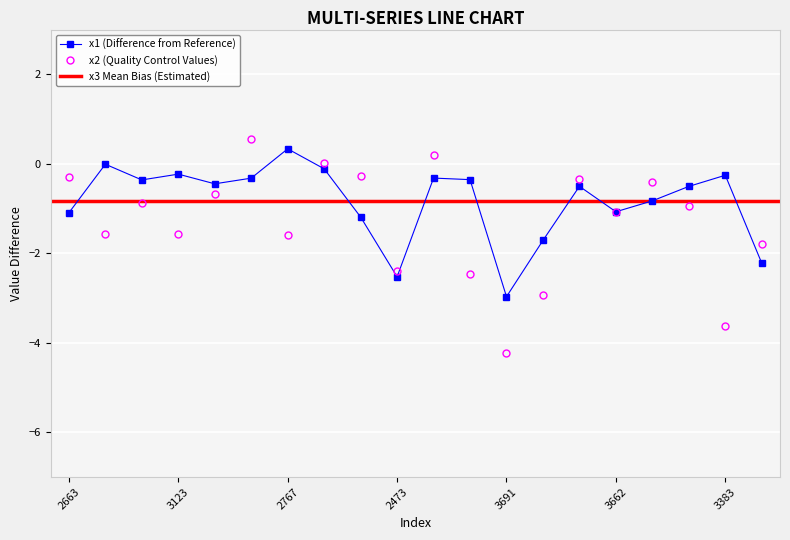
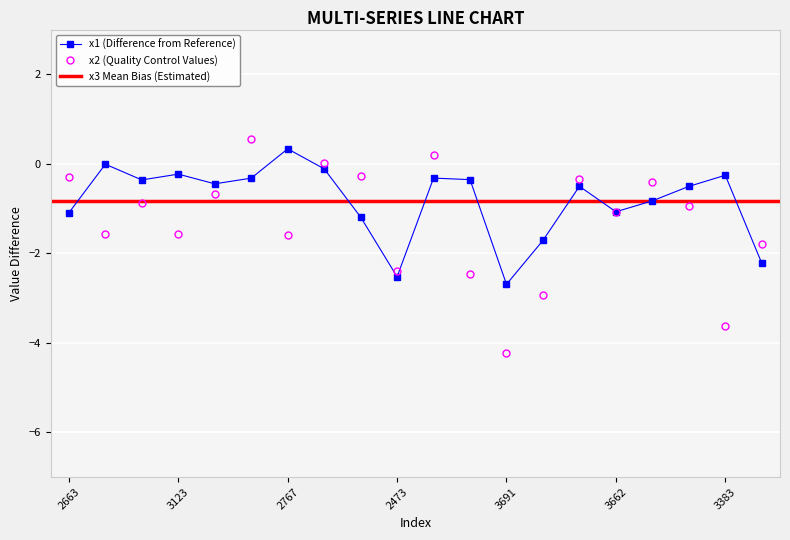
  {
    "x1 (Difference from Reference)": {
      "2663": -1.1,
      "3123": -0.2,
      "2767": 0.3,
      "2473": -2.5,
-     "3691": -3.0,
+     "3691": -2.7,
      "3383": -0.3
    },
    "x2 (Quality Control Values)": {
      "2663": -0.3,
      "3123": -1.6,
      "2767": -1.6,
      "2473": -2.4,
      "3691": -4.2,
      "3383": -3.6
    }
  }
